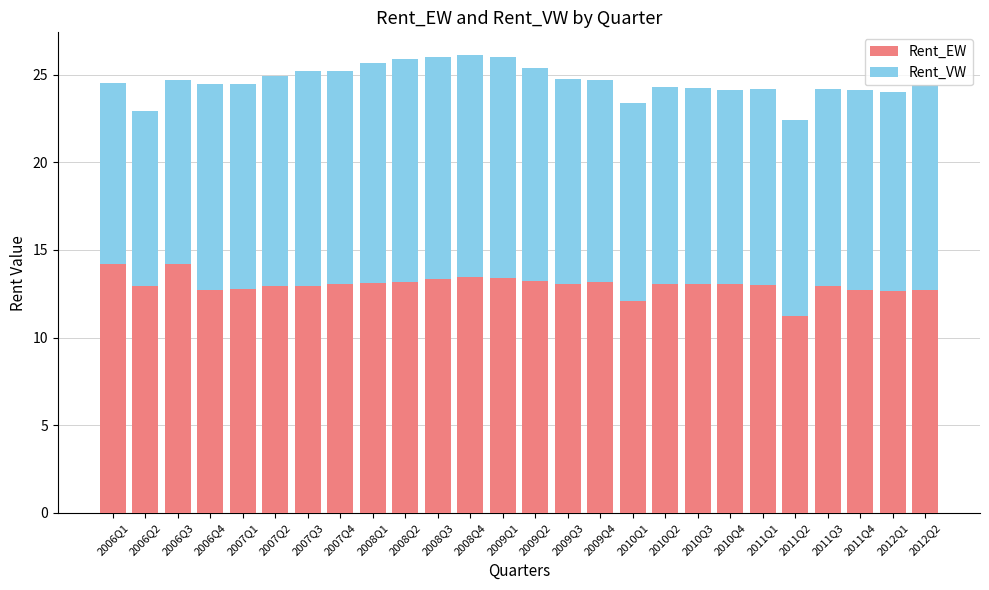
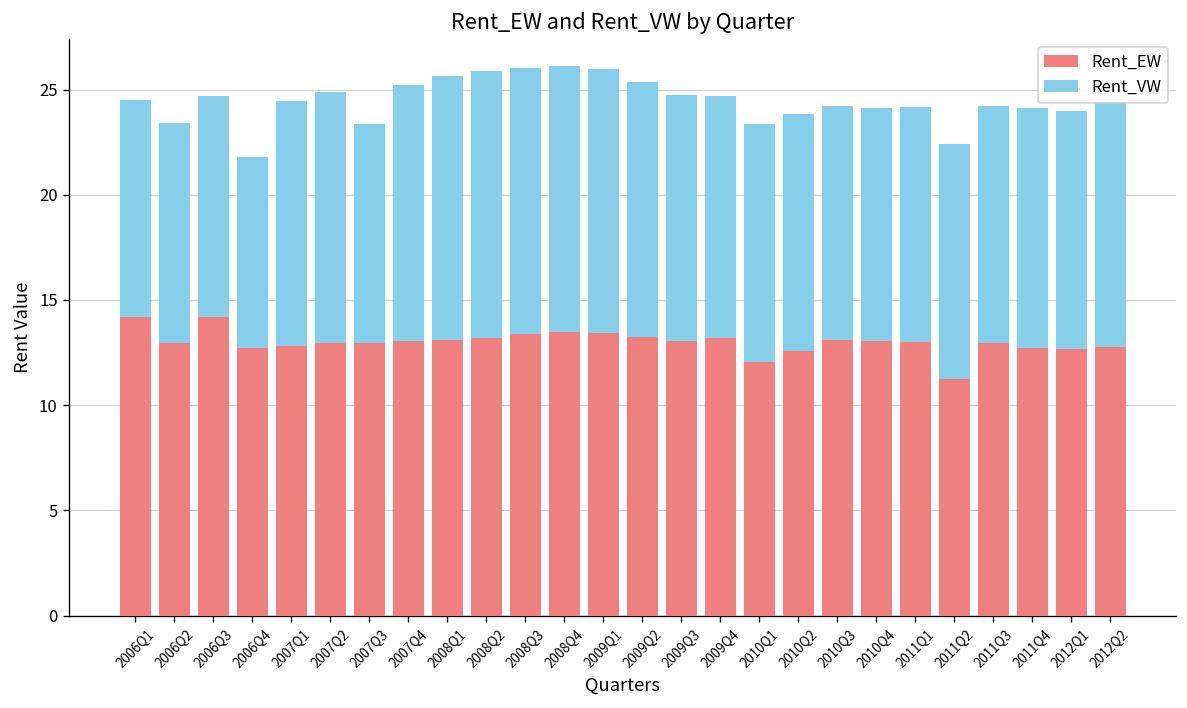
  {
    "Rent_EW": {
      "2006Q1": 14.2,
      "2006Q2": 12.9,
      "2006Q3": 14.2,
      "2006Q4": 12.7,
      "2007Q1": 12.8,
      "2007Q2": 13.0,
      "2007Q3": 13.0,
      "2007Q4": 13.1,
      "2008Q1": 13.1,
      "2008Q2": 13.2,
      "2008Q3": 13.4,
      "2008Q4": 13.5,
      "2009Q1": 13.4,
      "2009Q2": 13.3,
      "2009Q3": 13.1,
      "2009Q4": 13.2,
      "2010Q1": 12.1,
-     "2010Q2": 13.1,
+     "2010Q2": 12.6,
      "2010Q3": 13.1,
      "2010Q4": 13.0,
      "2011Q1": 13.0,
      "2011Q2": 11.2,
      "2011Q3": 13.0,
      "2011Q4": 12.7,
      "2012Q1": 12.7,
      "2012Q2": 12.7
    },
    "Rent_VW": {
      "2006Q1": 10.3,
-     "2006Q2": 10.0,
+     "2006Q2": 10.5,
      "2006Q3": 10.5,
-     "2006Q4": 11.8,
+     "2006Q4": 9.1,
      "2007Q1": 11.7,
      "2007Q2": 11.9,
-     "2007Q3": 12.2,
+     "2007Q3": 10.4,
      "2007Q4": 12.2,
      "2008Q1": 12.5,
      "2008Q2": 12.7,
      "2008Q3": 12.7,
      "2008Q4": 12.6,
      "2009Q1": 12.6,
      "2009Q2": 12.1,
      "2009Q3": 11.7,
      "2009Q4": 11.5,
      "2010Q1": 11.3,
      "2010Q2": 11.2,
      "2010Q3": 11.1,
      "2010Q4": 11.1,
      "2011Q1": 11.2,
      "2011Q2": 11.2,
      "2011Q3": 11.2,
      "2011Q4": 11.4,
      "2012Q1": 11.3
    }
  }
